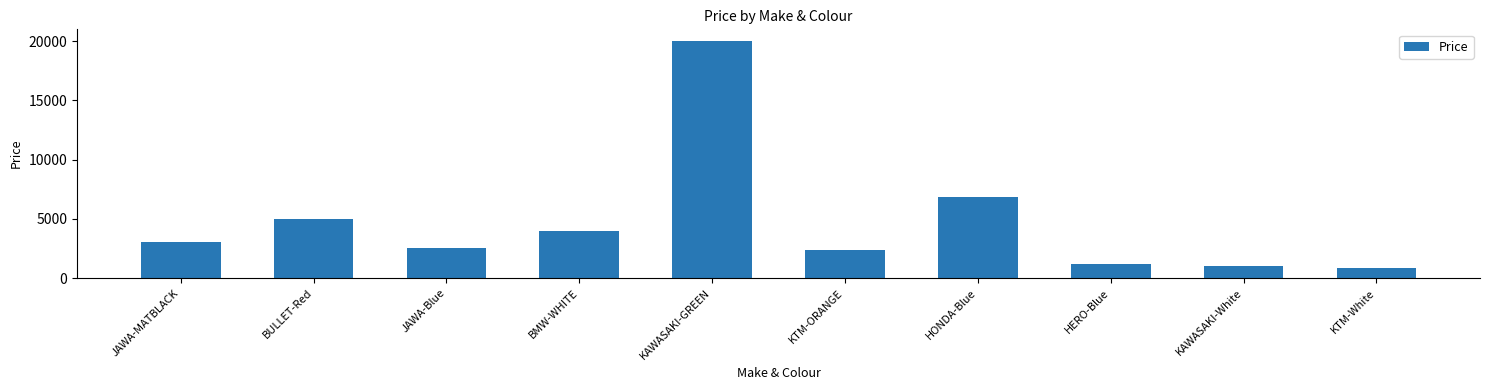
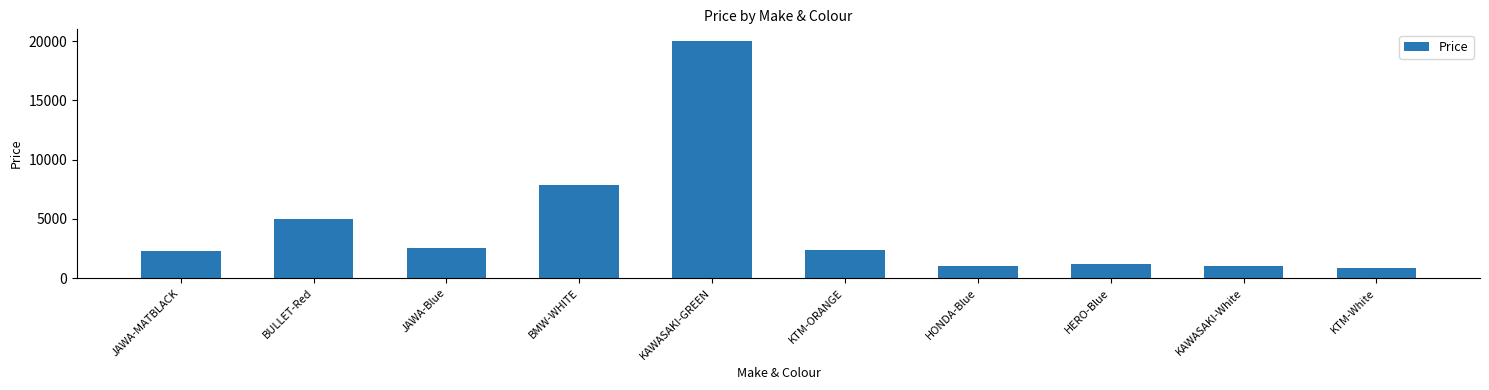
  {
-   "JAWA-MATBLACK": 3100,
+   "JAWA-MATBLACK": 2300,
    "BULLET-Red": 5000,
    "JAWA-Blue": 2500,
-   "BMW-WHITE": 4000,
+   "BMW-WHITE": 7900,
    "KAWASAKI-GREEN": 20000,
    "KTM-ORANGE": 2400,
-   "HONDA-Blue": 6900,
+   "HONDA-Blue": 1000,
    "HERO-Blue": 1200,
    "KAWASAKI-White": 1000,
    "KTM-White": 900
  }
